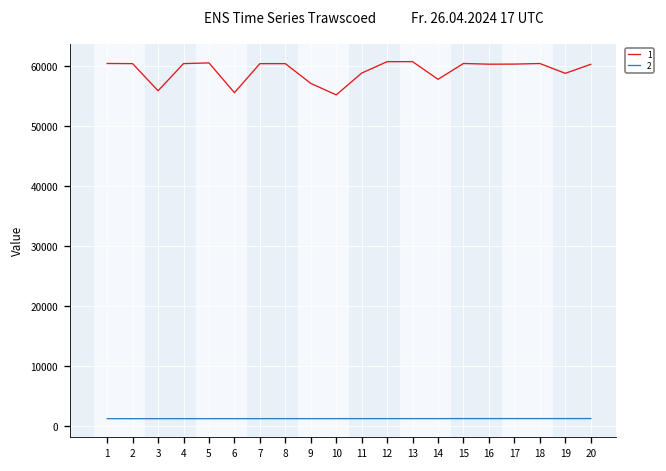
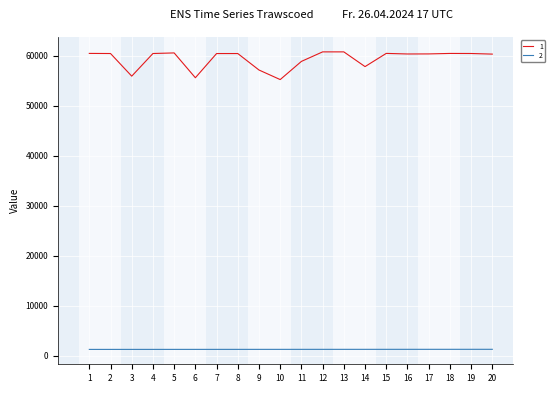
  {
    "1": {
      "1": 60000,
      "2": 60000,
      "3": 56000,
      "4": 60000,
      "5": 61000,
      "6": 56000,
      "7": 60000,
      "8": 60000,
      "9": 57000,
      "10": 55000,
      "11": 59000,
      "12": 61000,
      "13": 61000,
      "14": 58000,
      "15": 60000,
      "16": 60000,
      "17": 60000,
      "18": 60000,
-     "19": 59000,
+     "19": 60000,
      "20": 60000
    },
    "2": {
      "1": 1000,
      "2": 1000,
      "3": 1000,
      "4": 1000,
      "5": 1000,
      "6": 1000,
      "7": 1000,
      "8": 1000,
      "9": 1000,
      "10": 1000,
      "11": 1000,
      "12": 1000,
      "13": 1000,
      "14": 1000,
      "15": 1000,
      "16": 1000,
      "17": 1000,
      "18": 1000,
      "19": 1000,
      "20": 1000
    }
  }
